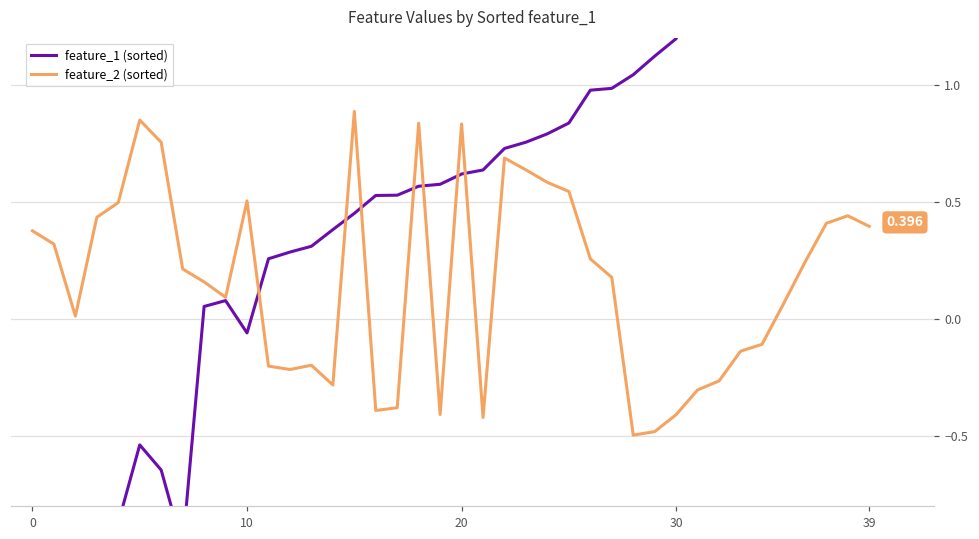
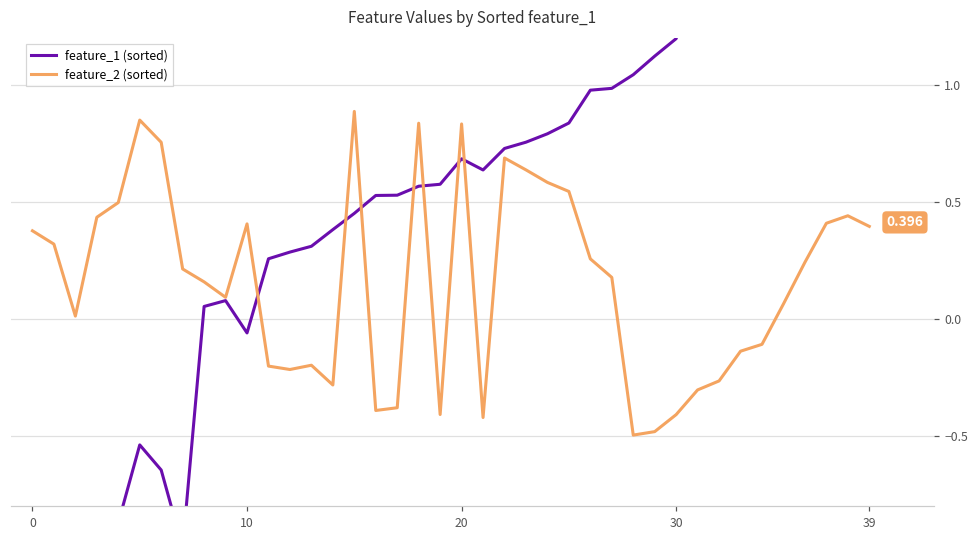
  {
    "feature_1 (sorted)": {
      "10": -0.06,
-     "20": 0.62,
+     "20": 0.69,
      "30": 1.20
    },
    "feature_2 (sorted)": {
      "0": 0.38,
-     "10": 0.51,
+     "10": 0.41,
      "20": 0.83,
      "30": -0.41
    }
  }
